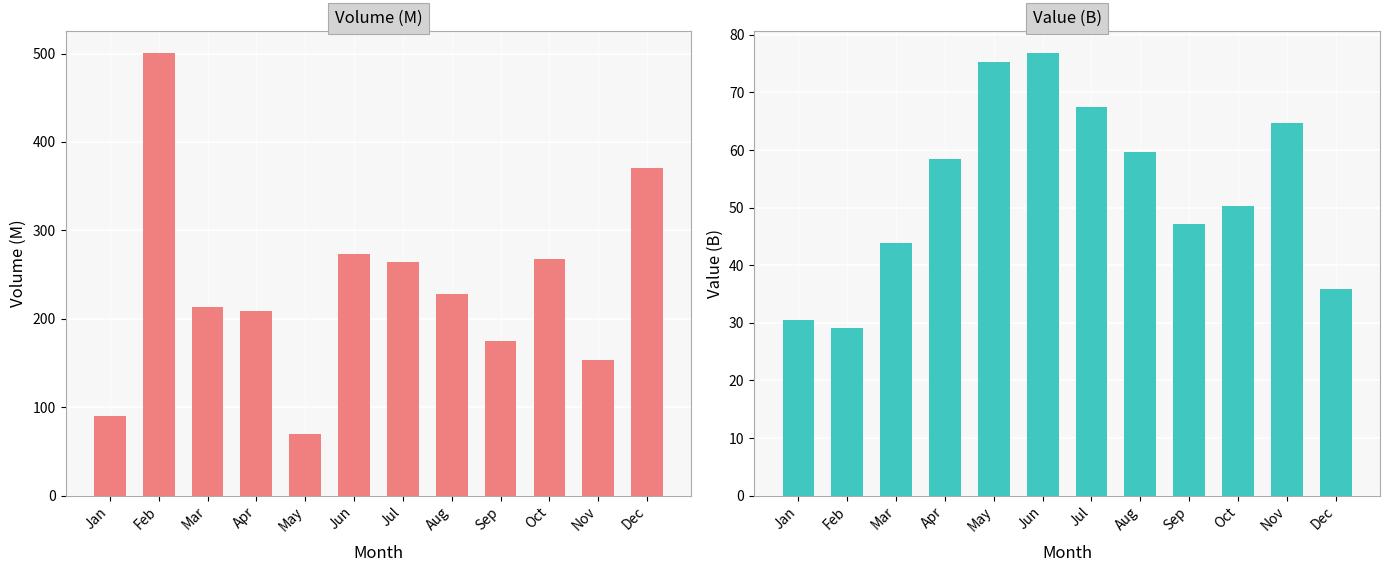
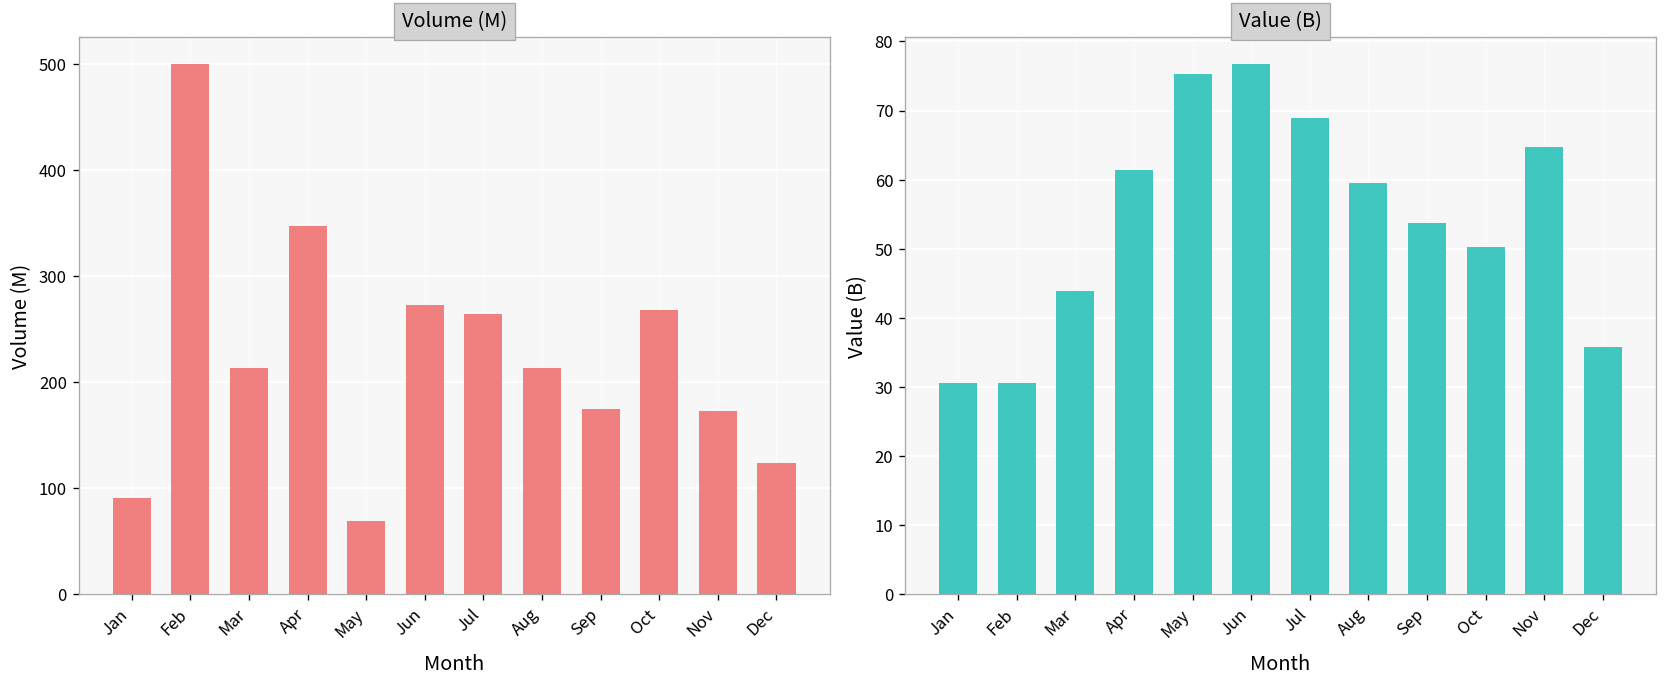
  {
    "Volume (M)": {
      "Jan": 90,
      "Feb": 500,
      "Mar": 210,
-     "Apr": 210,
+     "Apr": 350,
      "May": 70,
      "Jun": 270,
      "Jul": 260,
-     "Aug": 230,
+     "Aug": 210,
      "Sep": 170,
      "Oct": 270,
-     "Nov": 150,
-     "Dec": 370
+     "Nov": 170,
+     "Dec": 120
    },
    "Value (B)": {
      "Jan": 31,
-     "Feb": 29,
+     "Feb": 31,
      "Mar": 44,
-     "Apr": 58,
+     "Apr": 61,
      "May": 75,
      "Jun": 77,
-     "Jul": 67,
+     "Jul": 69,
      "Aug": 60,
-     "Sep": 47,
+     "Sep": 54,
      "Oct": 50,
      "Nov": 65,
      "Dec": 36
    }
  }
